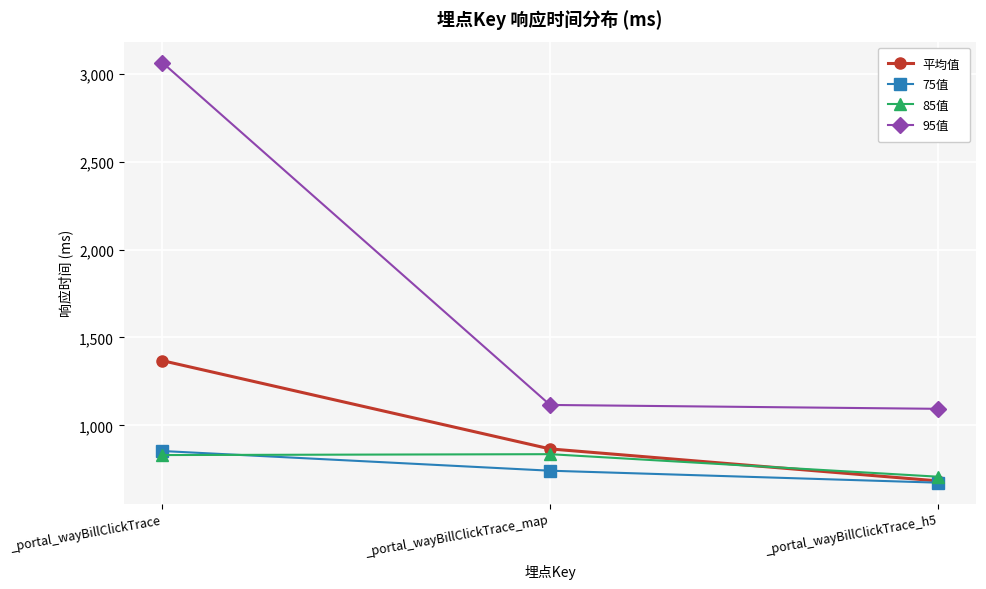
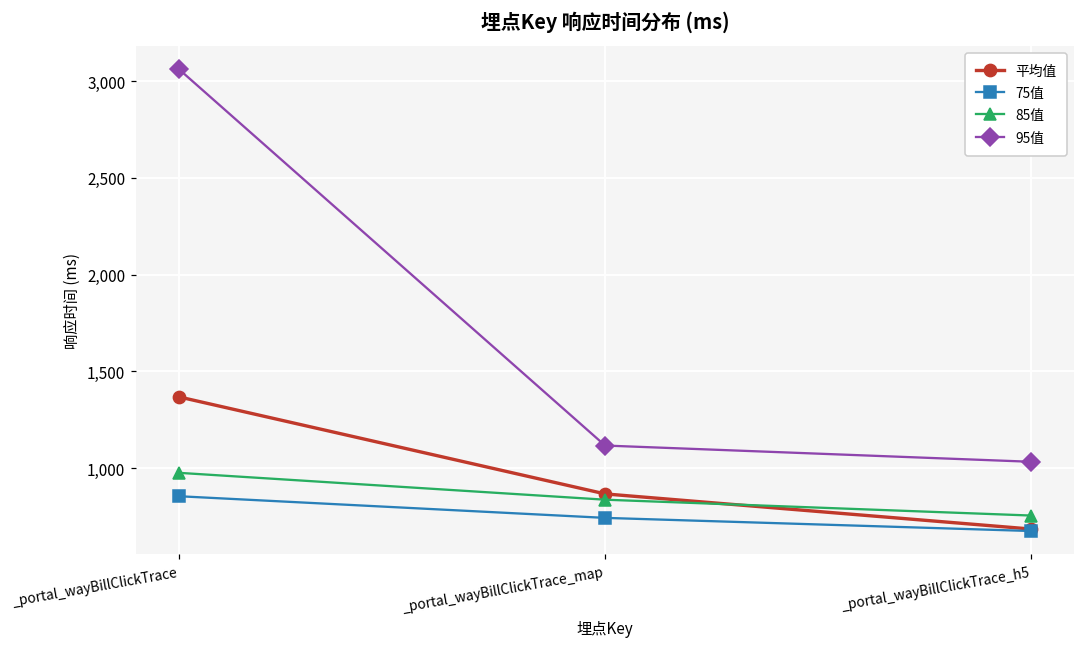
  {
    "平均值": {
      "_portal_wayBillClickTrace": "1,370",
      "_portal_wayBillClickTrace_map": "870"
    },
    "75值": {
      "_portal_wayBillClickTrace": "850",
      "_portal_wayBillClickTrace_map": "740"
    },
    "85值": {
-     "_portal_wayBillClickTrace": "830",
+     "_portal_wayBillClickTrace": "980",
      "_portal_wayBillClickTrace_map": "840",
-     "_portal_wayBillClickTrace_h5": "710"
+     "_portal_wayBillClickTrace_h5": "750"
    },
    "95值": {
      "_portal_wayBillClickTrace": "3,060",
      "_portal_wayBillClickTrace_map": "1,120",
-     "_portal_wayBillClickTrace_h5": "1,090"
+     "_portal_wayBillClickTrace_h5": "1,030"
    }
  }
